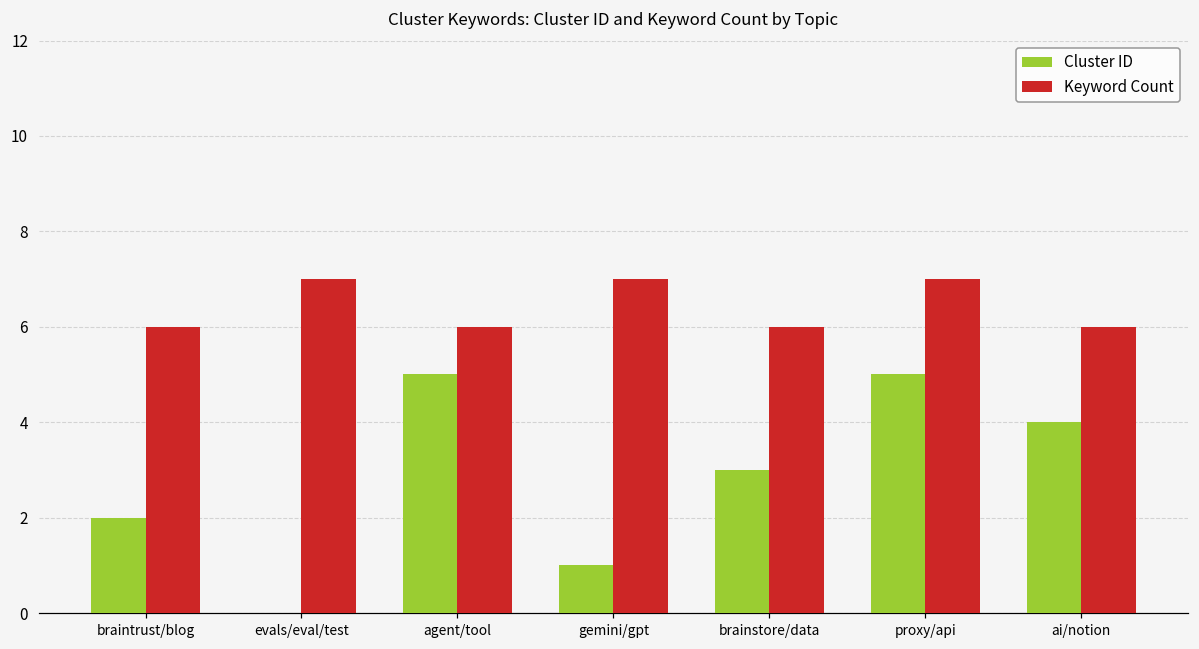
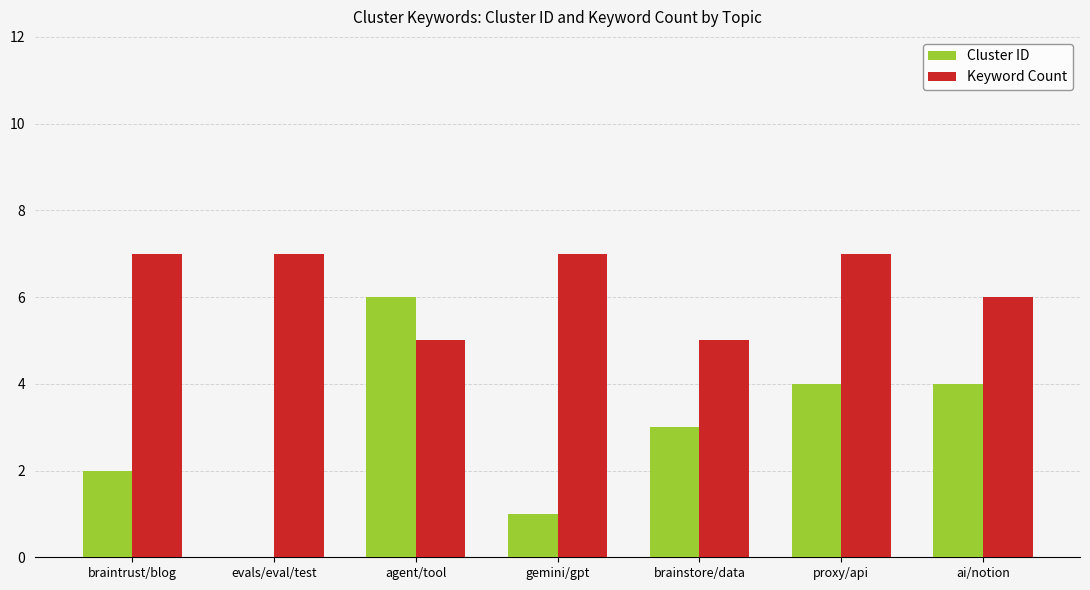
  {
    "Cluster ID": {
      "braintrust/blog": 2,
      "evals/eval/test": 0,
-     "agent/tool": 5,
+     "agent/tool": 6,
      "gemini/gpt": 1,
      "brainstore/data": 3,
-     "proxy/api": 5,
+     "proxy/api": 4,
      "ai/notion": 4
    },
    "Keyword Count": {
-     "braintrust/blog": 6,
+     "braintrust/blog": 7,
      "evals/eval/test": 7,
-     "agent/tool": 6,
+     "agent/tool": 5,
      "gemini/gpt": 7,
-     "brainstore/data": 6,
+     "brainstore/data": 5,
      "proxy/api": 7,
      "ai/notion": 6
    }
  }
